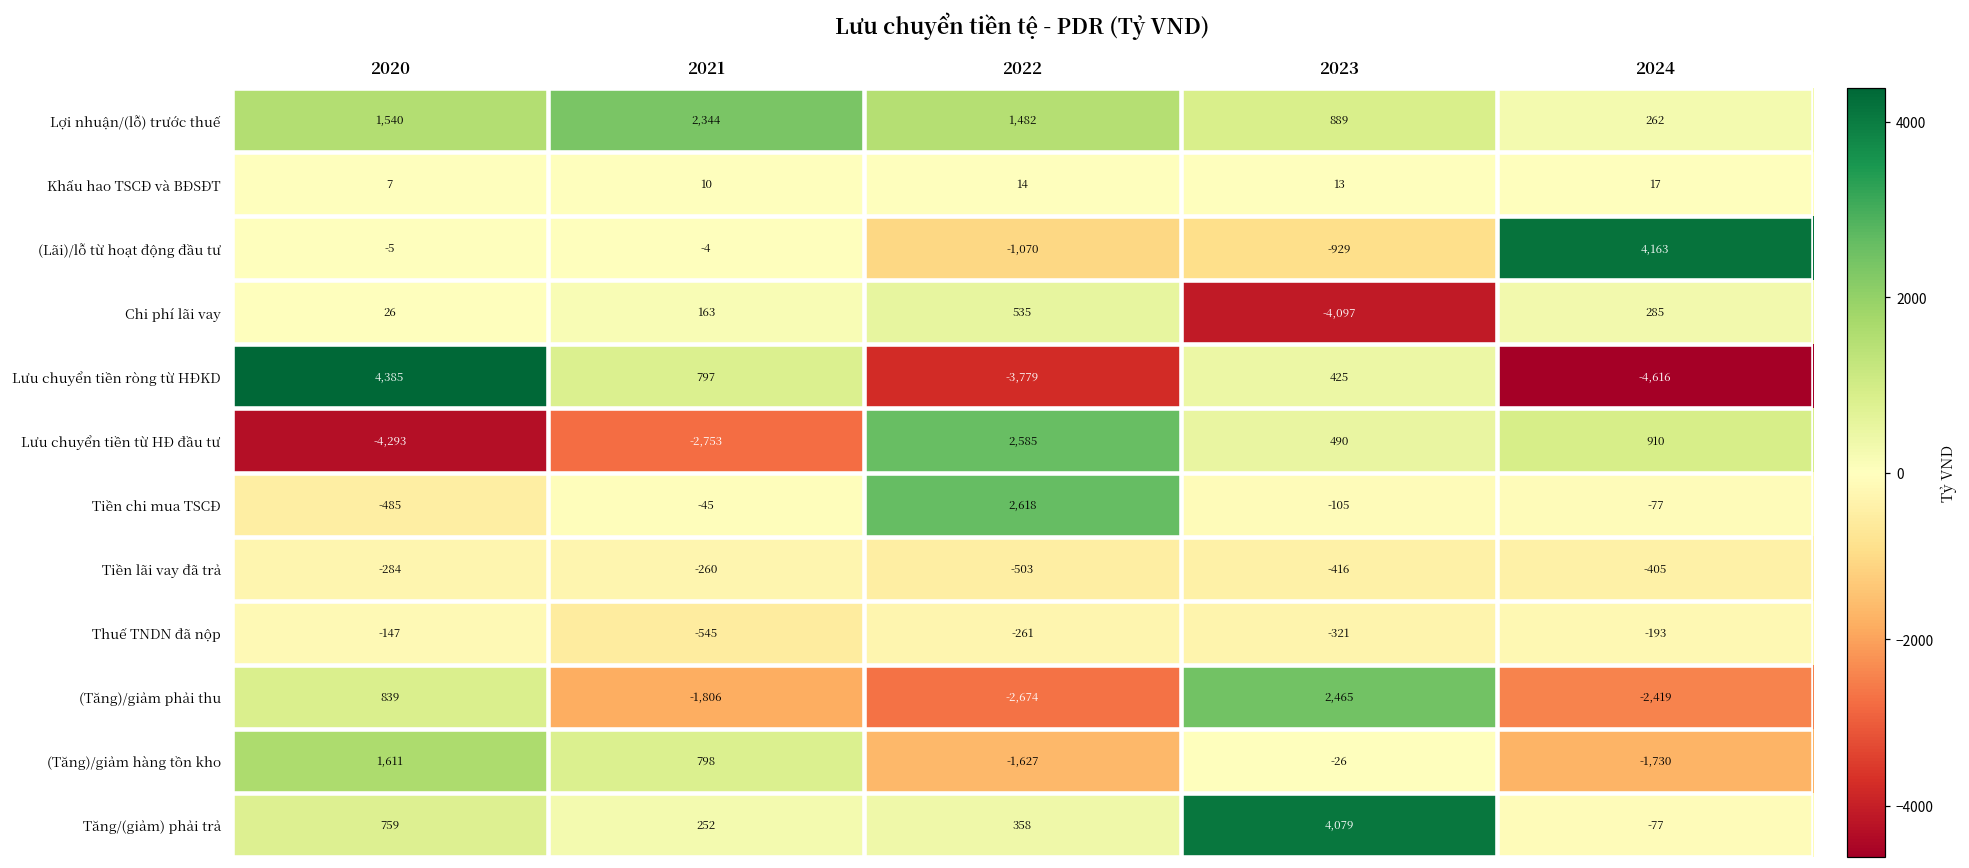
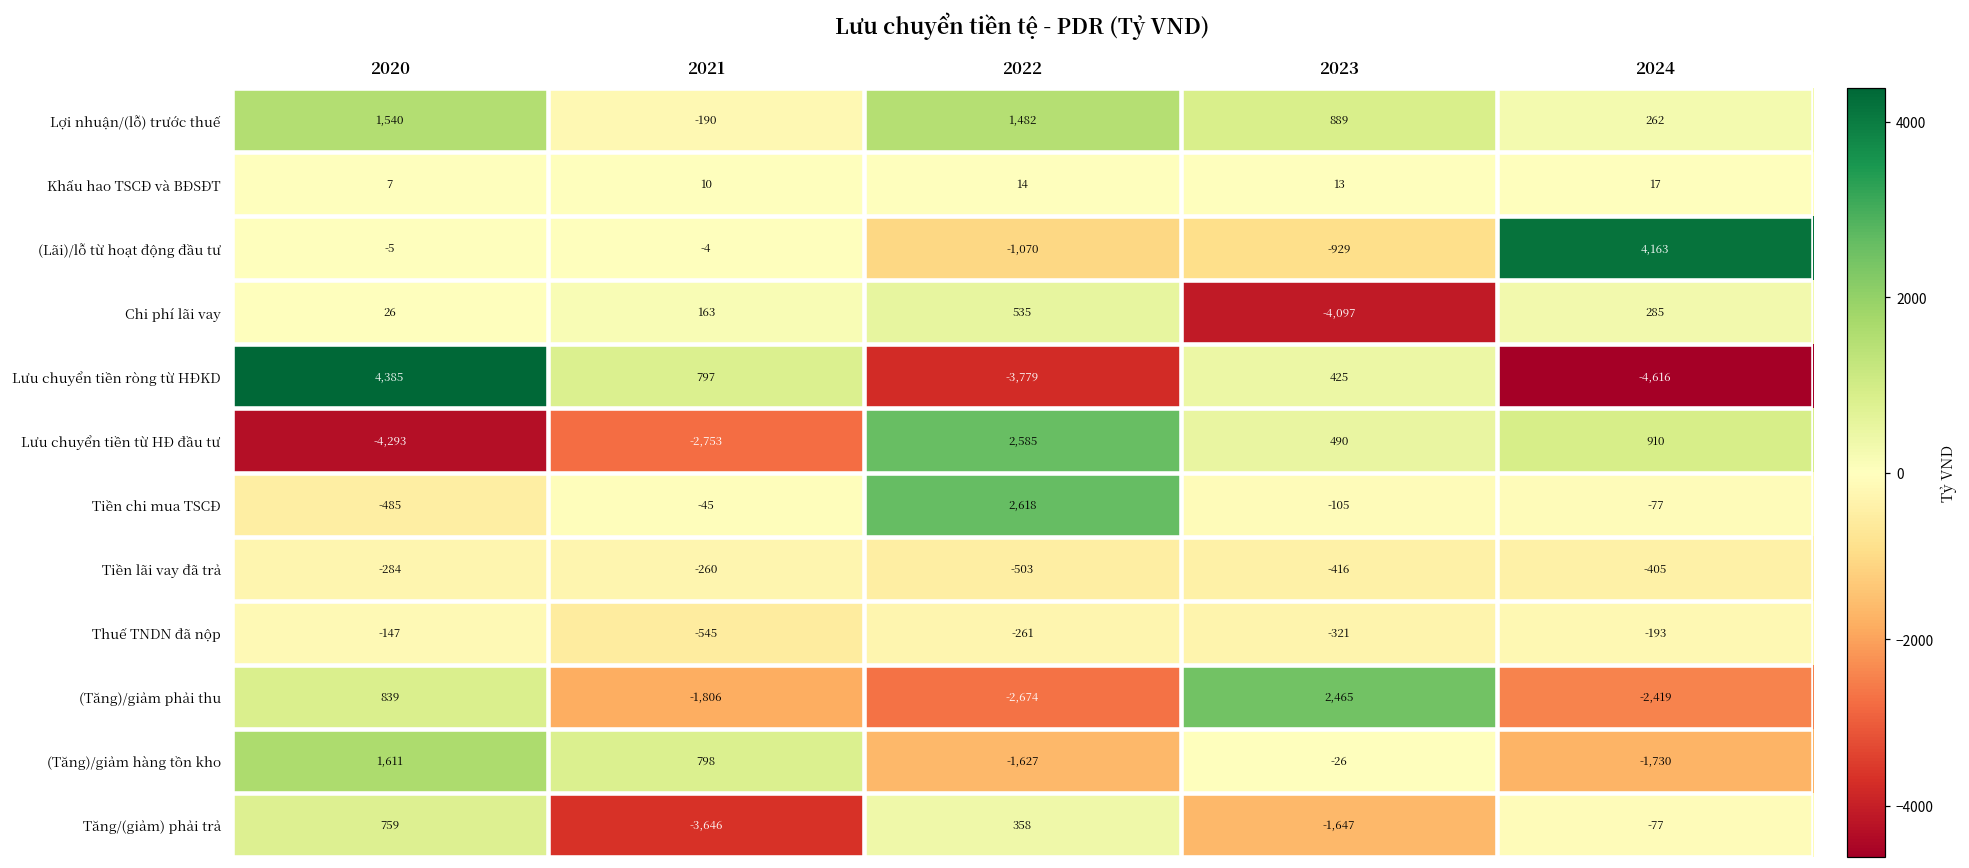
  {
    "Lợi nhuận/(lỗ) trước thuế": {
      "2020": "1,540",
-     "2021": "2,344",
+     "2021": "-190",
      "2022": "1,482",
      "2023": "889",
      "2024": "262"
    },
    "Khấu hao TSCĐ và BĐSĐT": {
      "2020": "7",
      "2021": "10",
      "2022": "14",
      "2023": "13",
      "2024": "17"
    },
    "(Lãi)/lỗ từ hoạt động đầu tư": {
      "2020": "-5",
      "2021": "-4",
      "2022": "-1,070",
      "2023": "-929",
      "2024": "4,163"
    },
    "Chi phí lãi vay": {
      "2020": "26",
      "2021": "163",
      "2022": "535",
      "2023": "-4,097",
      "2024": "285"
    },
    "Lưu chuyển tiền ròng từ HĐKD": {
      "2020": "4,385",
      "2021": "797",
      "2022": "-3,779",
      "2023": "425",
      "2024": "-4,616"
    },
    "Lưu chuyển tiền từ HĐ đầu tư": {
      "2020": "-4,293",
      "2021": "-2,753",
      "2022": "2,585",
      "2023": "490",
      "2024": "910"
    },
    "Tiền chi mua TSCĐ": {
      "2020": "-485",
      "2021": "-45",
      "2022": "2,618",
      "2023": "-105",
      "2024": "-77"
    },
    "Tiền lãi vay đã trả": {
      "2020": "-284",
      "2021": "-260",
      "2022": "-503",
      "2023": "-416",
      "2024": "-405"
    },
    "Thuế TNDN đã nộp": {
      "2020": "-147",
      "2021": "-545",
      "2022": "-261",
      "2023": "-321",
      "2024": "-193"
    },
    "(Tăng)/giảm phải thu": {
      "2020": "839",
      "2021": "-1,806",
      "2022": "-2,674",
      "2023": "2,465",
      "2024": "-2,419"
    },
    "(Tăng)/giảm hàng tồn kho": {
      "2020": "1,611",
      "2021": "798",
      "2022": "-1,627",
      "2023": "-26",
      "2024": "-1,730"
    },
    "Tăng/(giảm) phải trả": {
      "2020": "759",
-     "2021": "252",
+     "2021": "-3,646",
      "2022": "358",
-     "2023": "4,079",
+     "2023": "-1,647",
      "2024": "-77"
    }
  }
